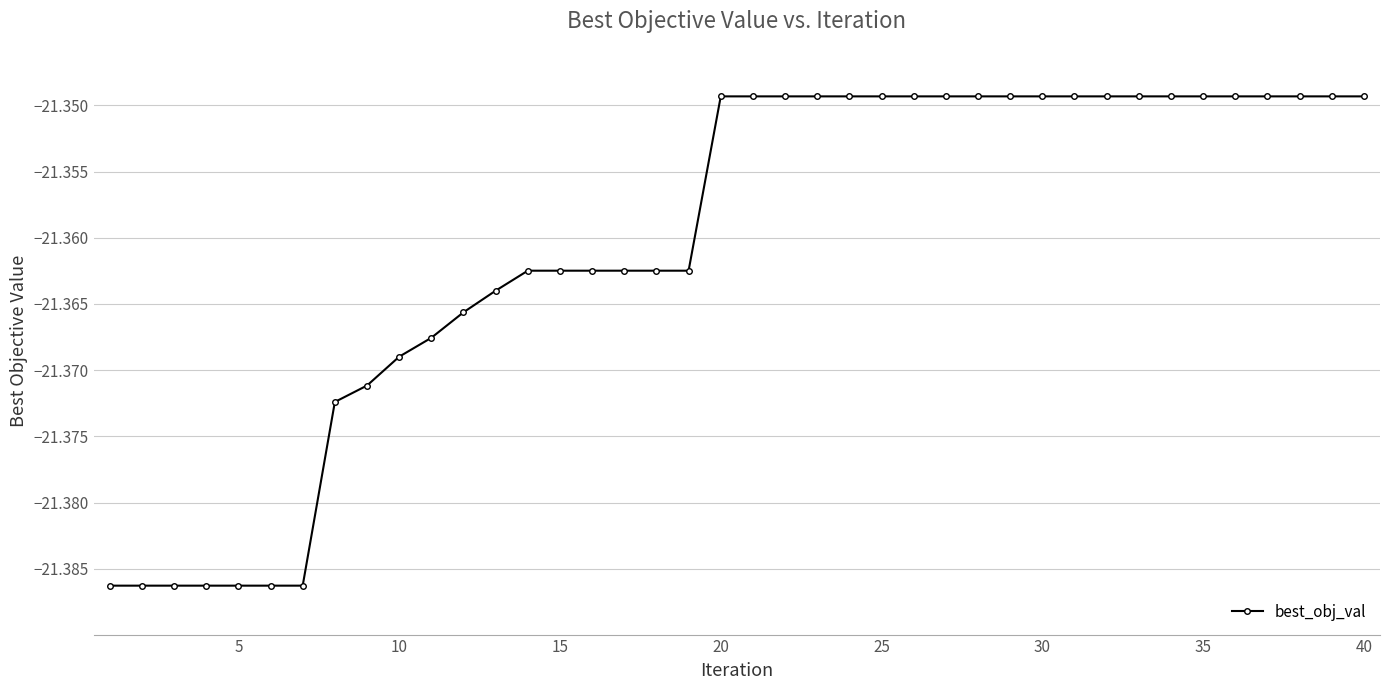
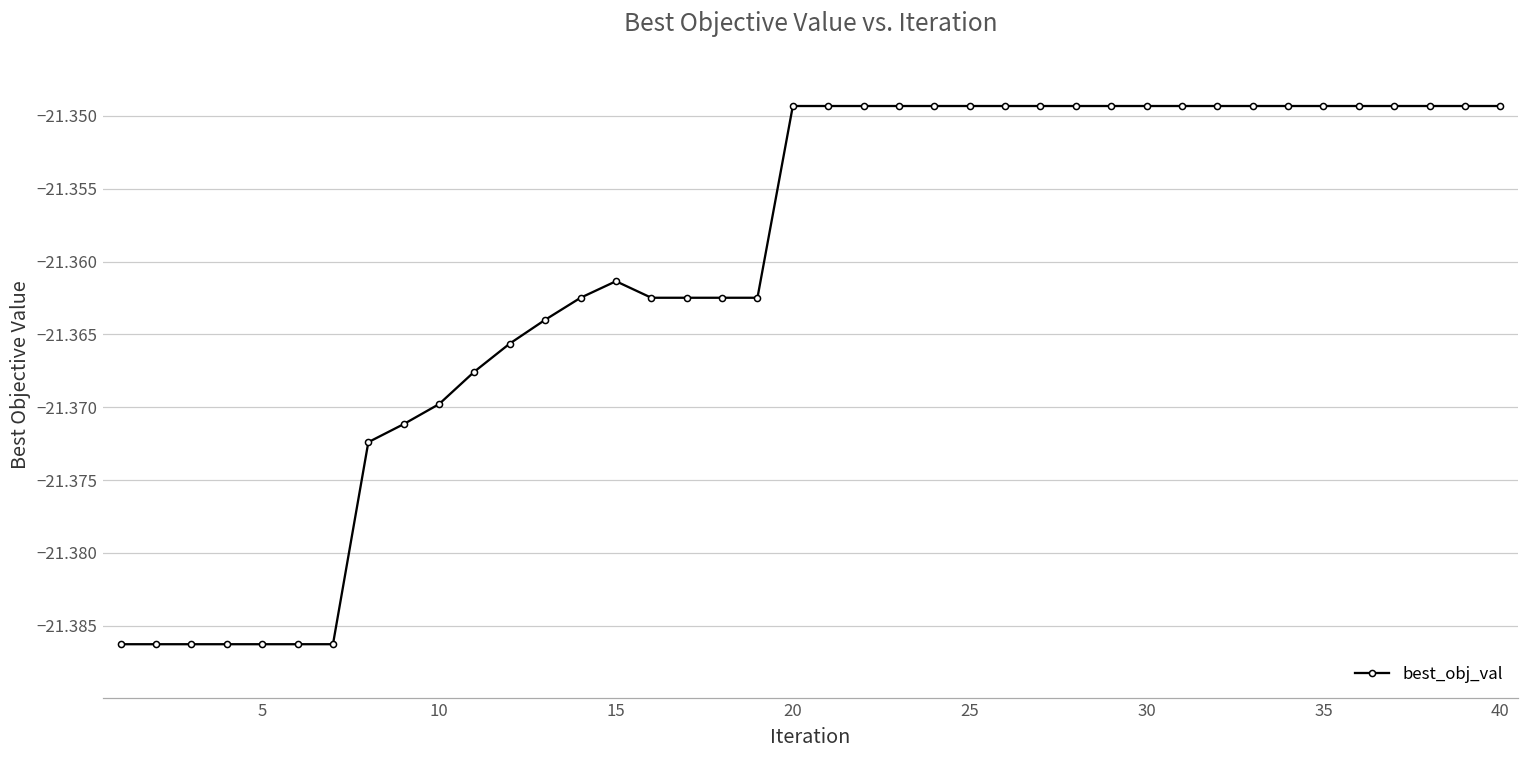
  {
    "5": -21.3863,
-   "10": -21.3690,
-   "15": -21.3625,
+   "10": -21.3698,
+   "15": -21.3614,
    "20": -21.3493,
    "25": -21.3493,
    "30": -21.3493,
    "35": -21.3493,
    "40": -21.3493
  }
